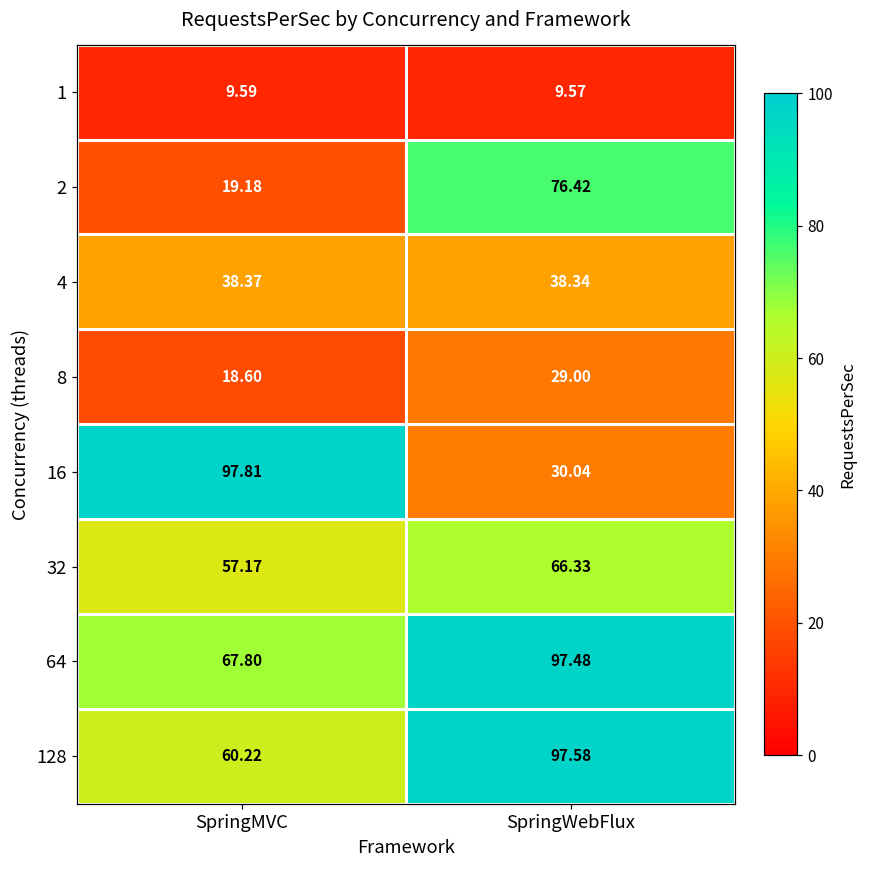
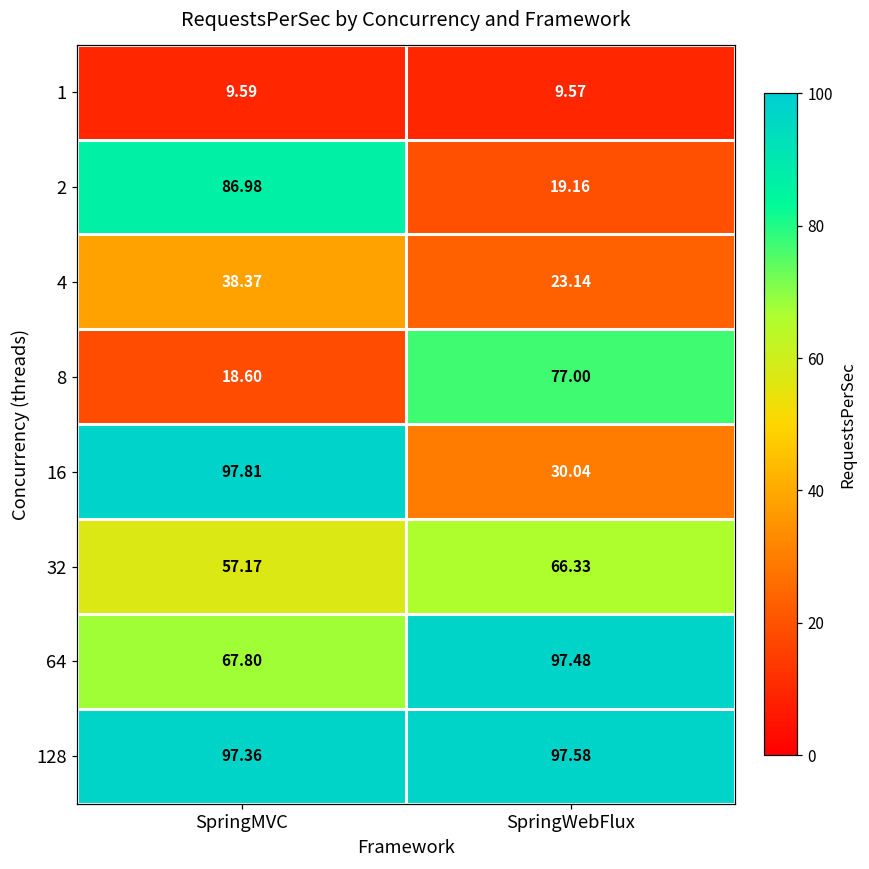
  {
    "1": {
      "SpringMVC": 9.59,
      "SpringWebFlux": 9.57
    },
    "2": {
-     "SpringMVC": 19.18,
-     "SpringWebFlux": 76.42
+     "SpringMVC": 86.98,
+     "SpringWebFlux": 19.16
    },
    "4": {
      "SpringMVC": 38.37,
-     "SpringWebFlux": 38.34
+     "SpringWebFlux": 23.14
    },
    "8": {
      "SpringMVC": 18.60,
-     "SpringWebFlux": 29.00
+     "SpringWebFlux": 77.00
    },
    "16": {
      "SpringMVC": 97.81,
      "SpringWebFlux": 30.04
    },
    "32": {
      "SpringMVC": 57.17,
      "SpringWebFlux": 66.33
    },
    "64": {
      "SpringMVC": 67.80,
      "SpringWebFlux": 97.48
    },
    "128": {
-     "SpringMVC": 60.22,
+     "SpringMVC": 97.36,
      "SpringWebFlux": 97.58
    }
  }
